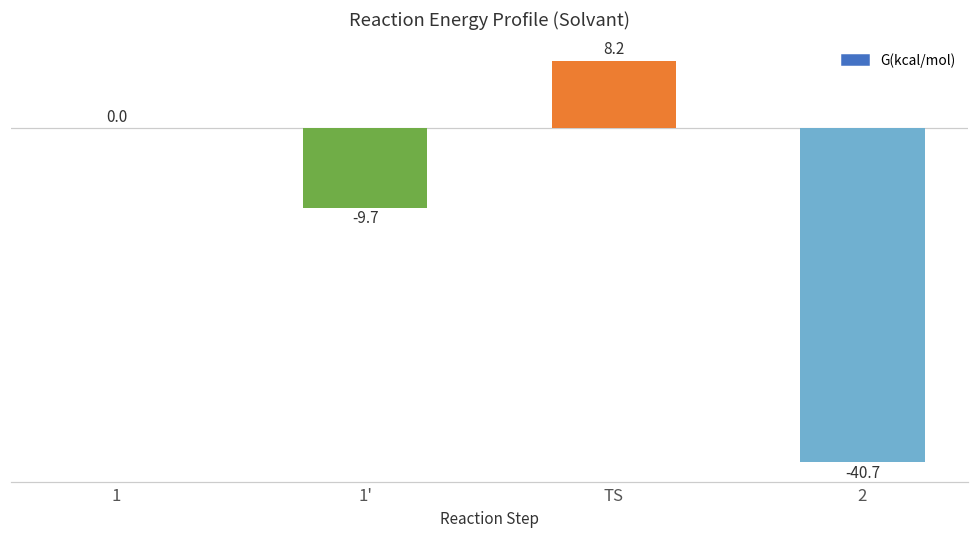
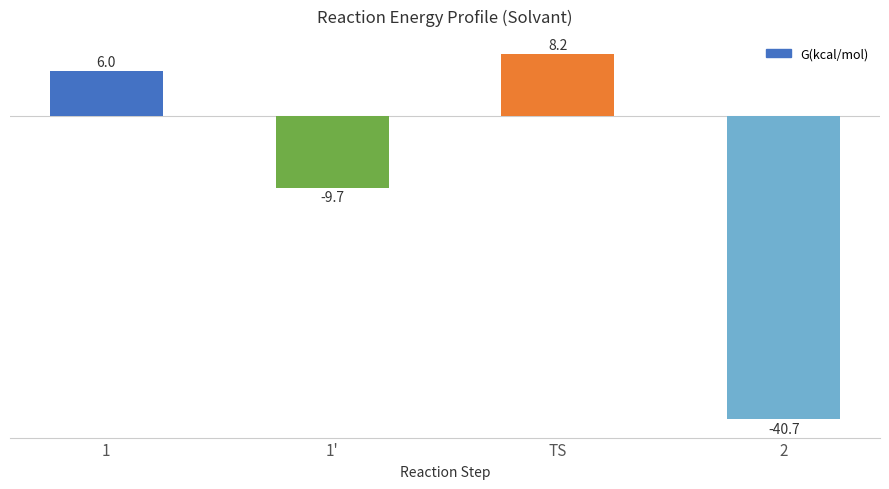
  {
-   "1": 0.0,
+   "1": 6.0,
    "1'": -9.7,
    "TS": 8.2,
    "2": -40.7
  }
